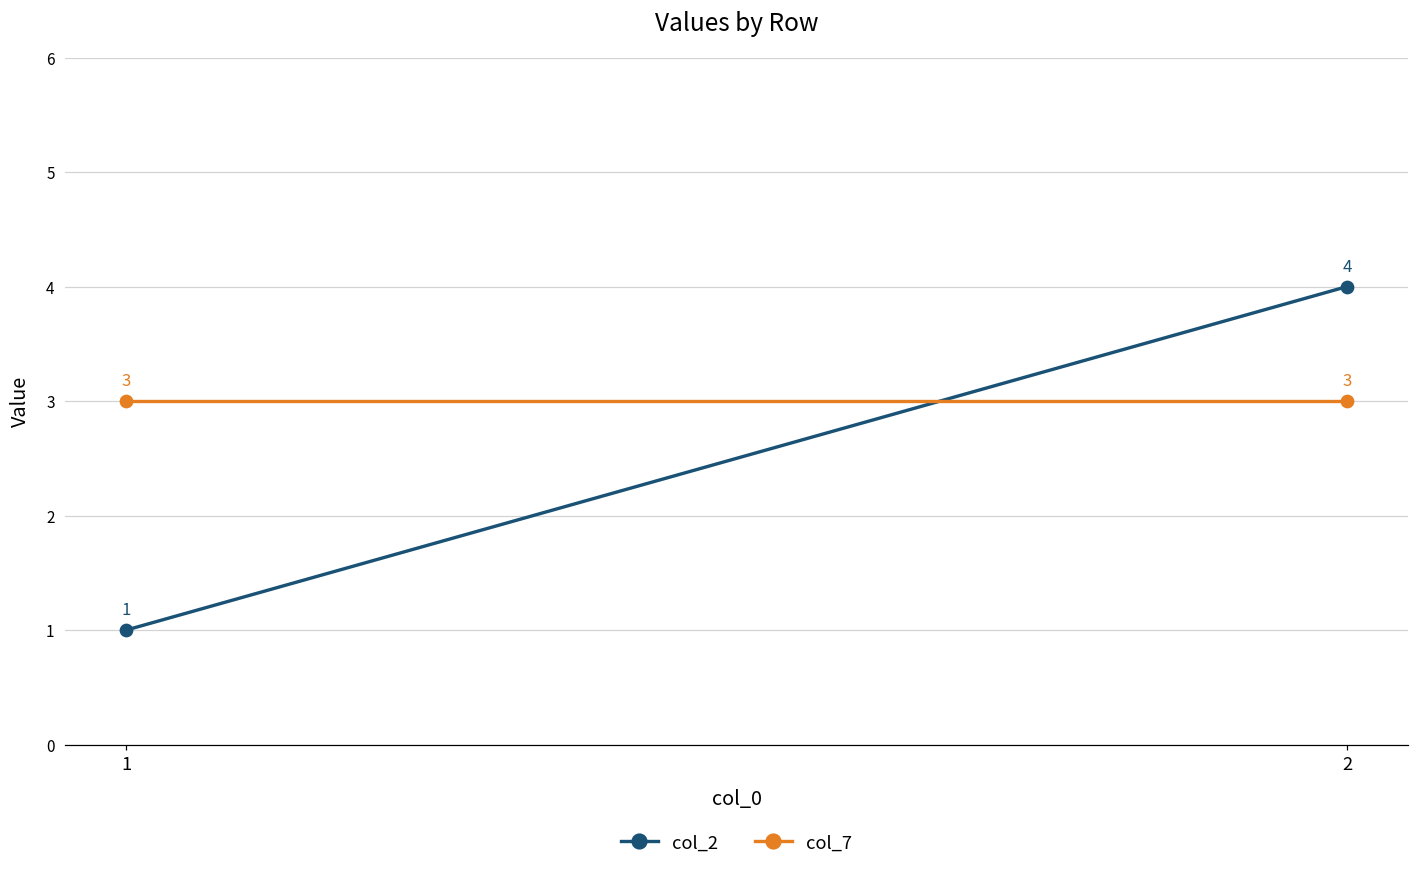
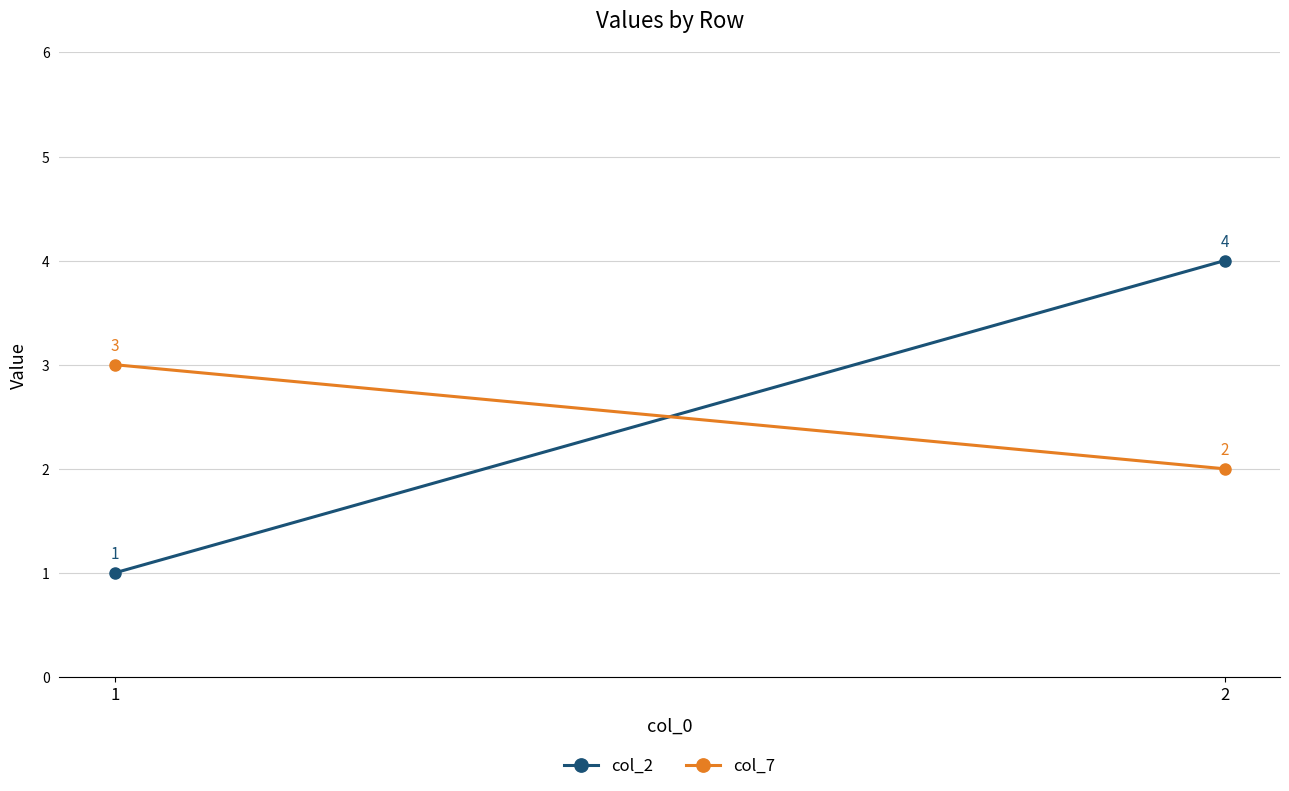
  {
    "col_2": {
      "1": 1,
      "2": 4
    },
    "col_7": {
      "1": 3,
-     "2": 3
+     "2": 2
    }
  }
